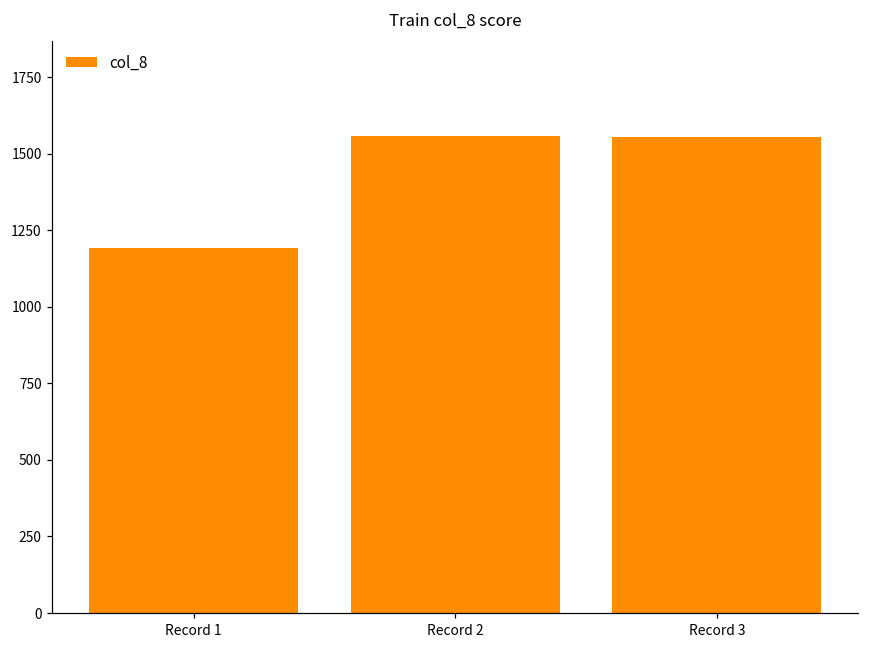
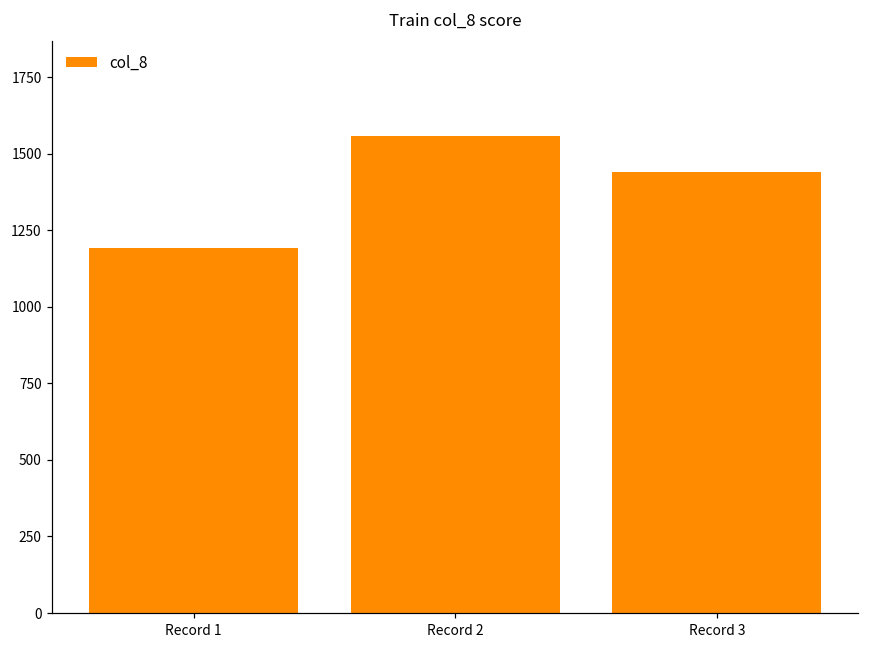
  {
    "Record 1": 1190,
    "Record 2": 1560,
-   "Record 3": 1560
+   "Record 3": 1440
  }
